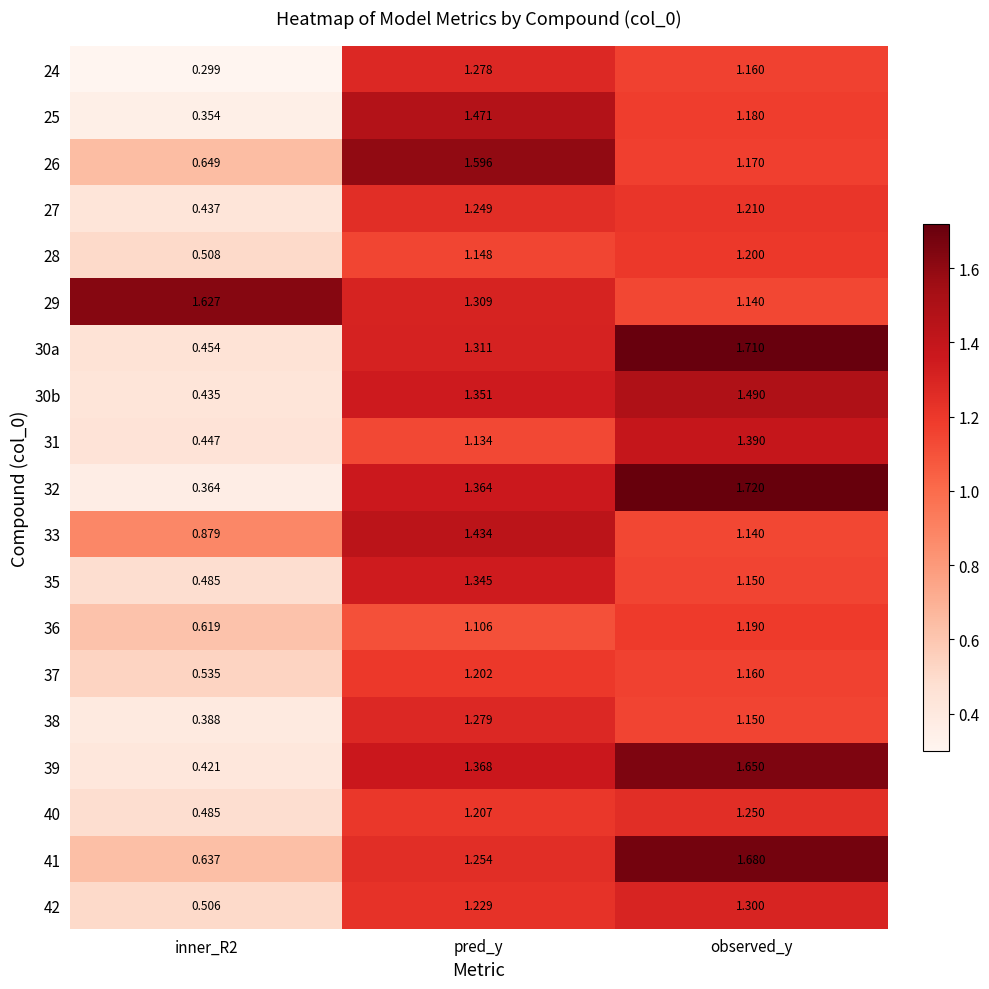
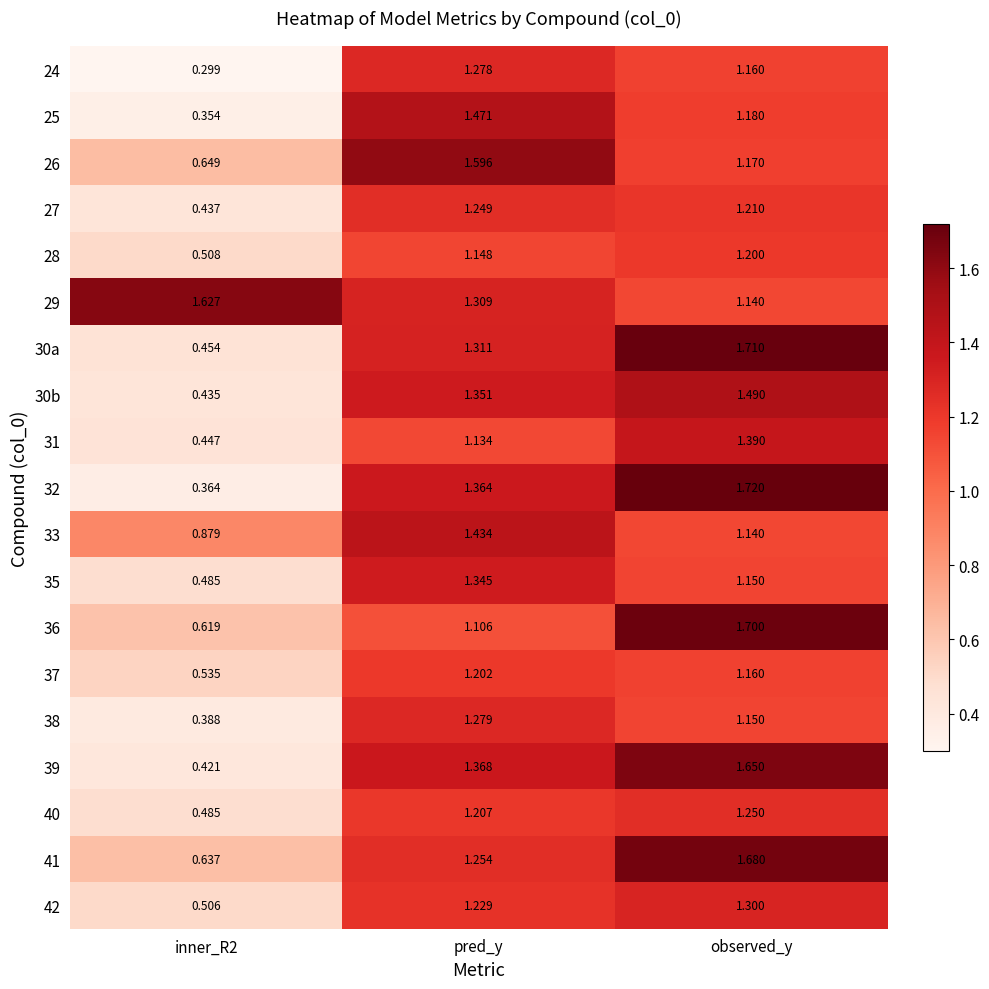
  {
    "24": {
      "inner_R2": 0.299,
      "pred_y": 1.278,
      "observed_y": 1.160
    },
    "25": {
      "inner_R2": 0.354,
      "pred_y": 1.471,
      "observed_y": 1.180
    },
    "26": {
      "inner_R2": 0.649,
      "pred_y": 1.596,
      "observed_y": 1.170
    },
    "27": {
      "inner_R2": 0.437,
      "pred_y": 1.249,
      "observed_y": 1.210
    },
    "28": {
      "inner_R2": 0.508,
      "pred_y": 1.148,
      "observed_y": 1.200
    },
    "29": {
      "inner_R2": 1.627,
      "pred_y": 1.309,
      "observed_y": 1.140
    },
    "30a": {
      "inner_R2": 0.454,
      "pred_y": 1.311,
      "observed_y": 1.710
    },
    "30b": {
      "inner_R2": 0.435,
      "pred_y": 1.351,
      "observed_y": 1.490
    },
    "31": {
      "inner_R2": 0.447,
      "pred_y": 1.134,
      "observed_y": 1.390
    },
    "32": {
      "inner_R2": 0.364,
      "pred_y": 1.364,
      "observed_y": 1.720
    },
    "33": {
      "inner_R2": 0.879,
      "pred_y": 1.434,
      "observed_y": 1.140
    },
    "35": {
      "inner_R2": 0.485,
      "pred_y": 1.345,
      "observed_y": 1.150
    },
    "36": {
      "inner_R2": 0.619,
      "pred_y": 1.106,
-     "observed_y": 1.190
+     "observed_y": 1.700
    },
    "37": {
      "inner_R2": 0.535,
      "pred_y": 1.202,
      "observed_y": 1.160
    },
    "38": {
      "inner_R2": 0.388,
      "pred_y": 1.279,
      "observed_y": 1.150
    },
    "39": {
      "inner_R2": 0.421,
      "pred_y": 1.368,
      "observed_y": 1.650
    },
    "40": {
      "inner_R2": 0.485,
      "pred_y": 1.207,
      "observed_y": 1.250
    },
    "41": {
      "inner_R2": 0.637,
      "pred_y": 1.254,
      "observed_y": 1.680
    },
    "42": {
      "inner_R2": 0.506,
      "pred_y": 1.229,
      "observed_y": 1.300
    }
  }
